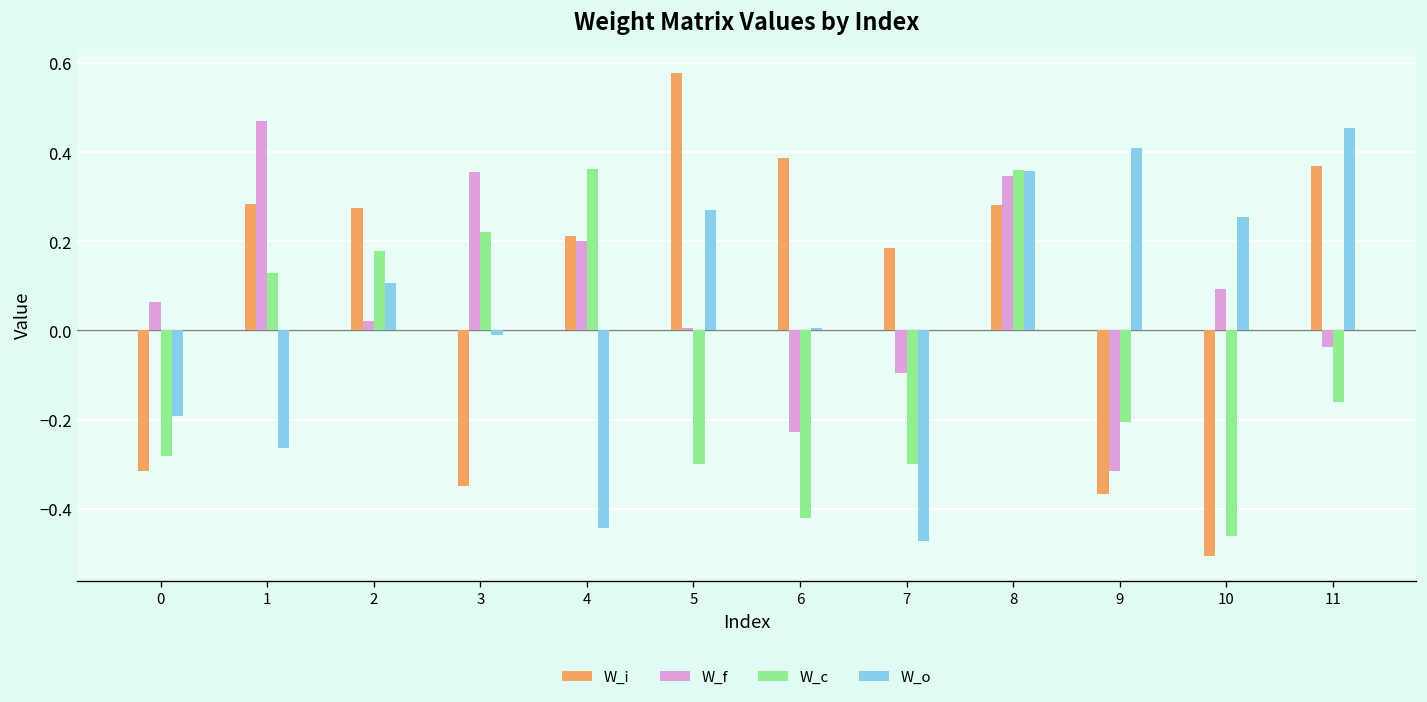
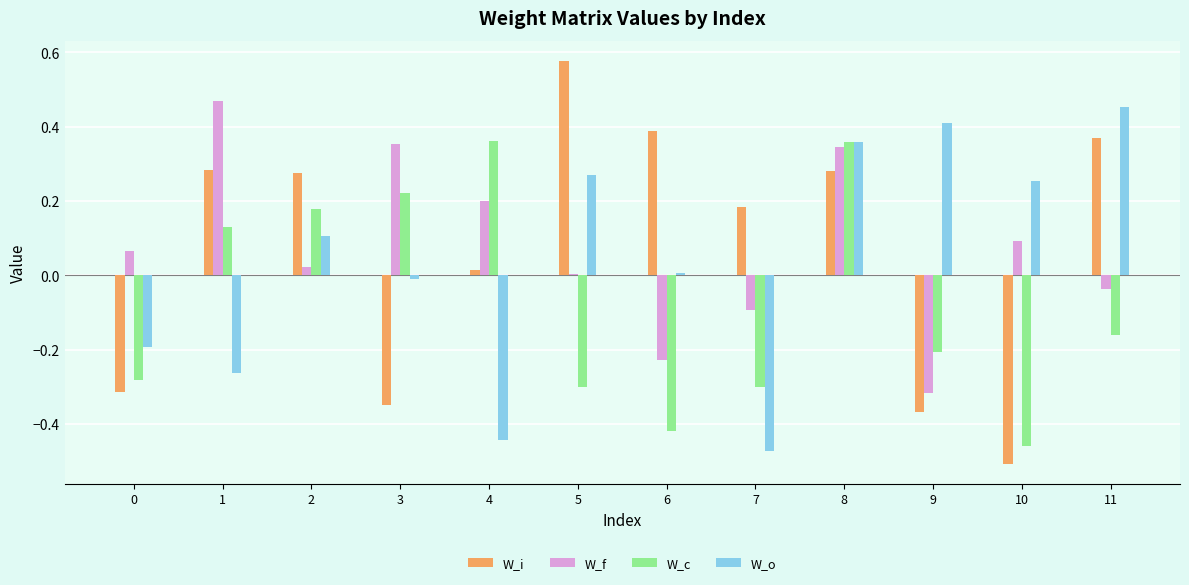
  {
    "W_i": {
      "0": -0.32,
      "1": 0.28,
      "2": 0.27,
      "3": -0.35,
-     "4": 0.21,
+     "4": 0.01,
      "5": 0.58,
      "6": 0.39,
      "7": 0.18,
      "8": 0.28,
      "9": -0.37,
      "10": -0.51,
      "11": 0.37
    },
    "W_f": {
      "0": 0.06,
      "1": 0.47,
      "2": 0.02,
      "3": 0.35,
      "4": 0.20,
      "6": -0.23,
      "7": -0.09,
      "8": 0.35,
      "9": -0.32,
      "10": 0.09,
      "11": -0.04
    },
    "W_c": {
      "0": -0.28,
      "1": 0.13,
      "2": 0.18,
      "3": 0.22,
      "4": 0.36,
      "5": -0.30,
      "6": -0.42,
      "7": -0.30,
      "8": 0.36,
      "9": -0.21,
      "10": -0.46,
      "11": -0.16
    },
    "W_o": {
      "0": -0.19,
      "1": -0.26,
      "2": 0.11,
      "3": -0.01,
      "4": -0.44,
      "5": 0.27,
      "7": -0.47,
      "8": 0.36,
      "9": 0.41,
      "10": 0.25,
      "11": 0.45
    }
  }
